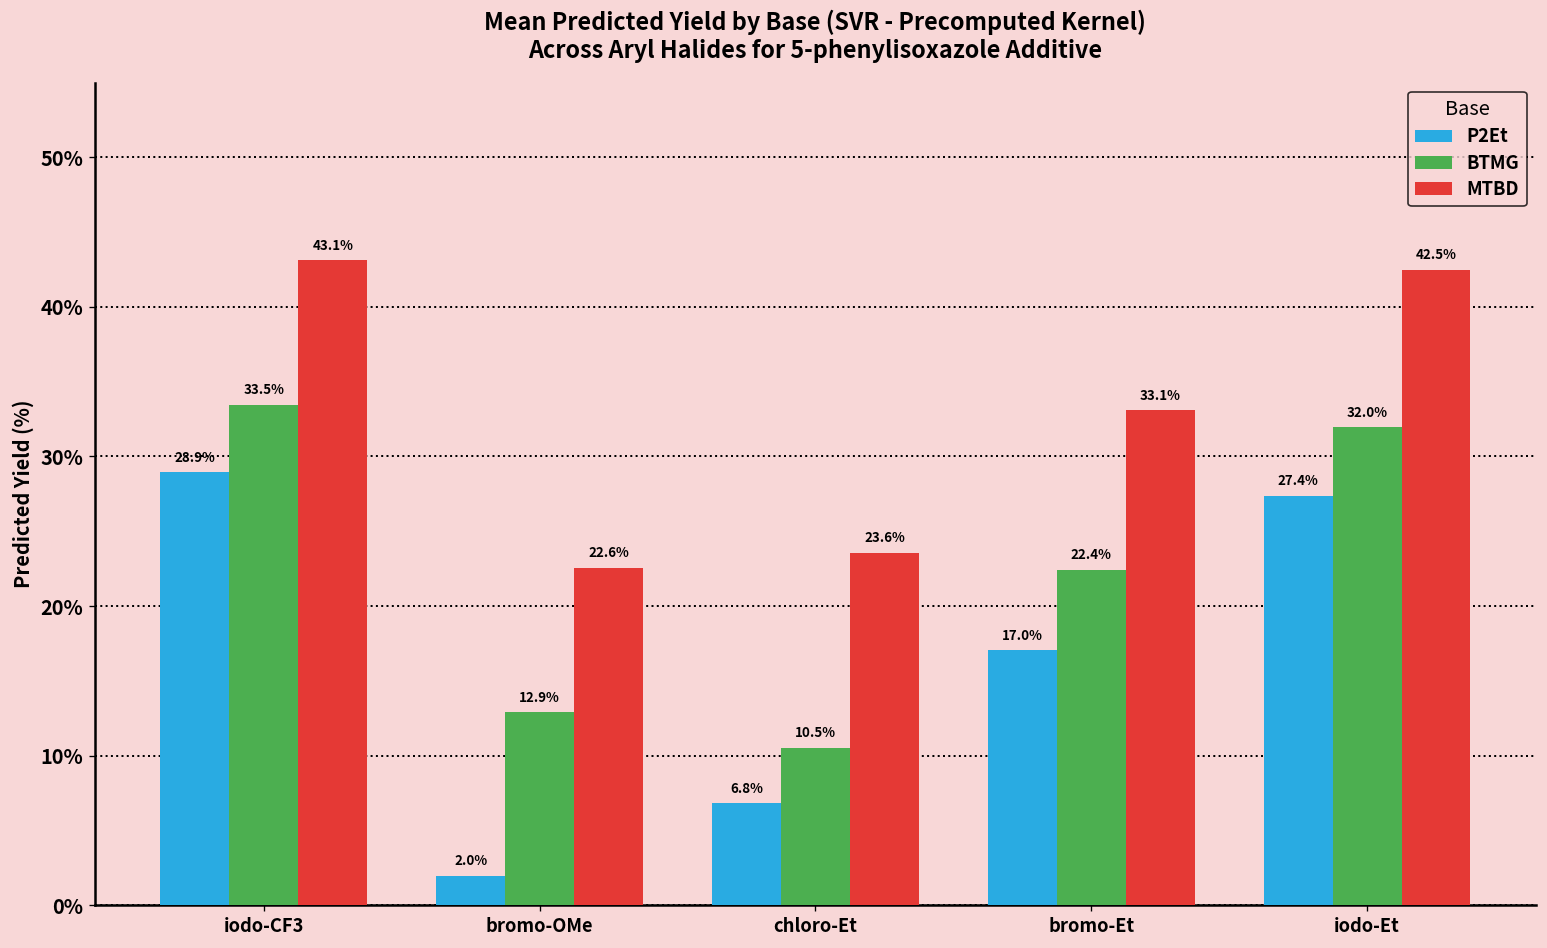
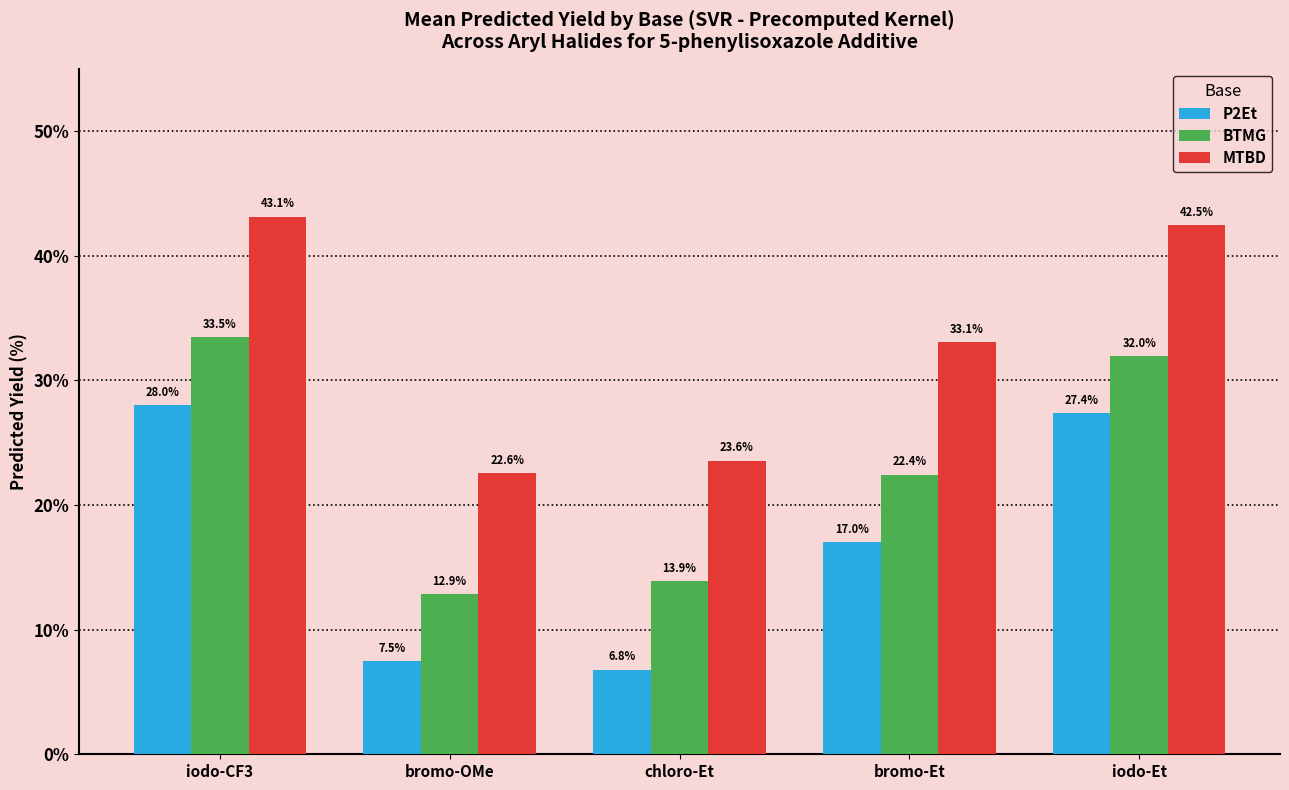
  {
    "P2Et": {
-     "iodo-CF3": "28.9%",
-     "bromo-OMe": "2.0%",
+     "iodo-CF3": "28.0%",
+     "bromo-OMe": "7.5%",
      "chloro-Et": "6.8%",
      "bromo-Et": "17.0%",
      "iodo-Et": "27.4%"
    },
    "BTMG": {
      "iodo-CF3": "33.5%",
      "bromo-OMe": "12.9%",
-     "chloro-Et": "10.5%",
+     "chloro-Et": "13.9%",
      "bromo-Et": "22.4%",
      "iodo-Et": "32.0%"
    },
    "MTBD": {
      "iodo-CF3": "43.1%",
      "bromo-OMe": "22.6%",
      "chloro-Et": "23.6%",
      "bromo-Et": "33.1%",
      "iodo-Et": "42.5%"
    }
  }
